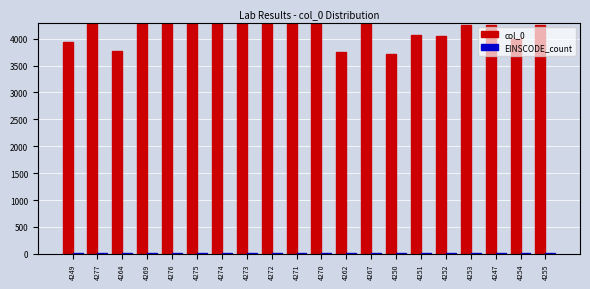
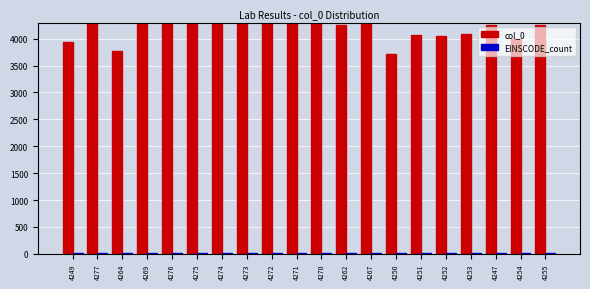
  {
    "col_0": {
      "4249": 3900,
      "4277": 4300,
      "4264": 3800,
      "4269": 4300,
      "4276": 4300,
      "4275": 4300,
      "4274": 4300,
      "4273": 4300,
      "4272": 4300,
      "4271": 4300,
      "4270": 4300,
-     "4262": 3700,
+     "4262": 4300,
      "4267": 4300,
      "4250": 3700,
      "4251": 4100,
      "4252": 4100,
-     "4253": 4300,
+     "4253": 4100,
      "4247": 4200,
      "4255": 4300
    }
  }
